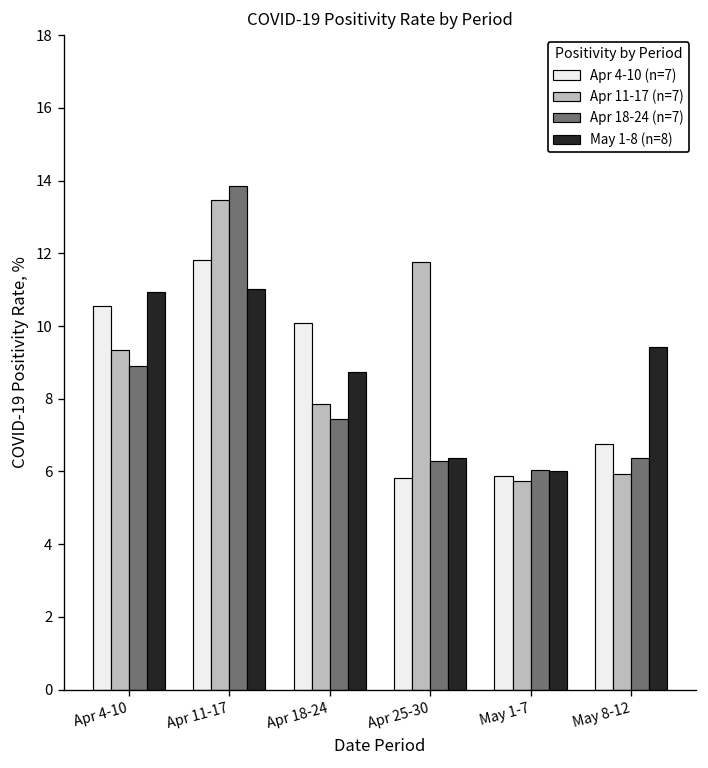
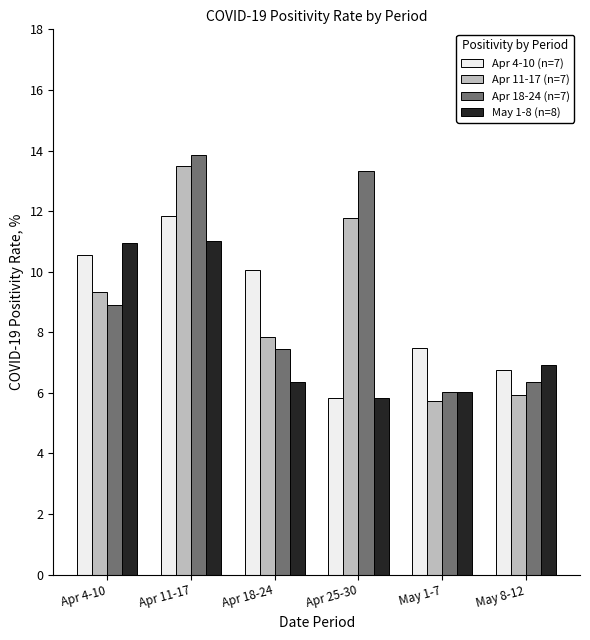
  {
    "Apr 4-10 (n=7)": {
      "Apr 4-10": 10.6,
      "Apr 11-17": 11.8,
      "Apr 18-24": 10.1,
      "Apr 25-30": 5.8,
-     "May 1-7": 5.9,
+     "May 1-7": 7.5,
      "May 8-12": 6.8
    },
    "Apr 11-17 (n=7)": {
      "Apr 4-10": 9.3,
      "Apr 11-17": 13.5,
      "Apr 18-24": 7.9,
      "Apr 25-30": 11.8,
      "May 1-7": 5.7,
      "May 8-12": 5.9
    },
    "Apr 18-24 (n=7)": {
      "Apr 4-10": 8.9,
      "Apr 11-17": 13.9,
      "Apr 18-24": 7.4,
-     "Apr 25-30": 6.3,
+     "Apr 25-30": 13.3,
      "May 1-7": 6.0,
      "May 8-12": 6.4
    },
    "May 1-8 (n=8)": {
      "Apr 4-10": 10.9,
      "Apr 11-17": 11.0,
-     "Apr 18-24": 8.7,
-     "Apr 25-30": 6.4,
+     "Apr 18-24": 6.4,
+     "Apr 25-30": 5.8,
      "May 1-7": 6.0,
-     "May 8-12": 9.4
+     "May 8-12": 6.9
    }
  }
